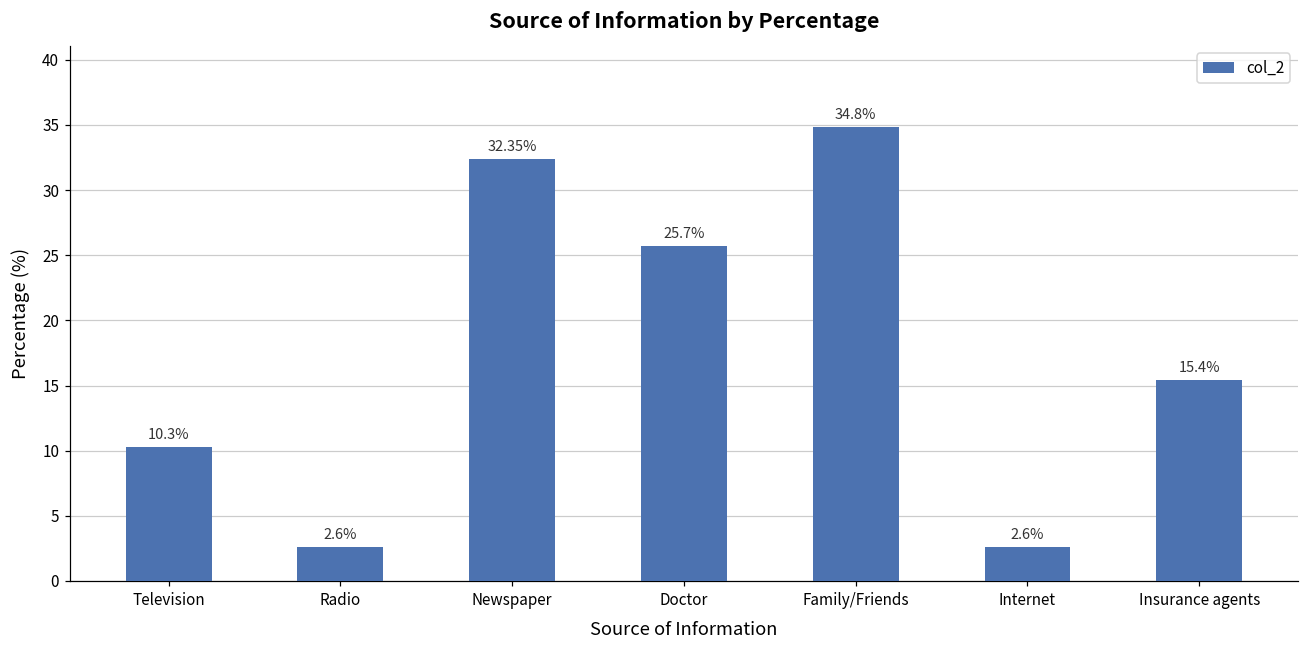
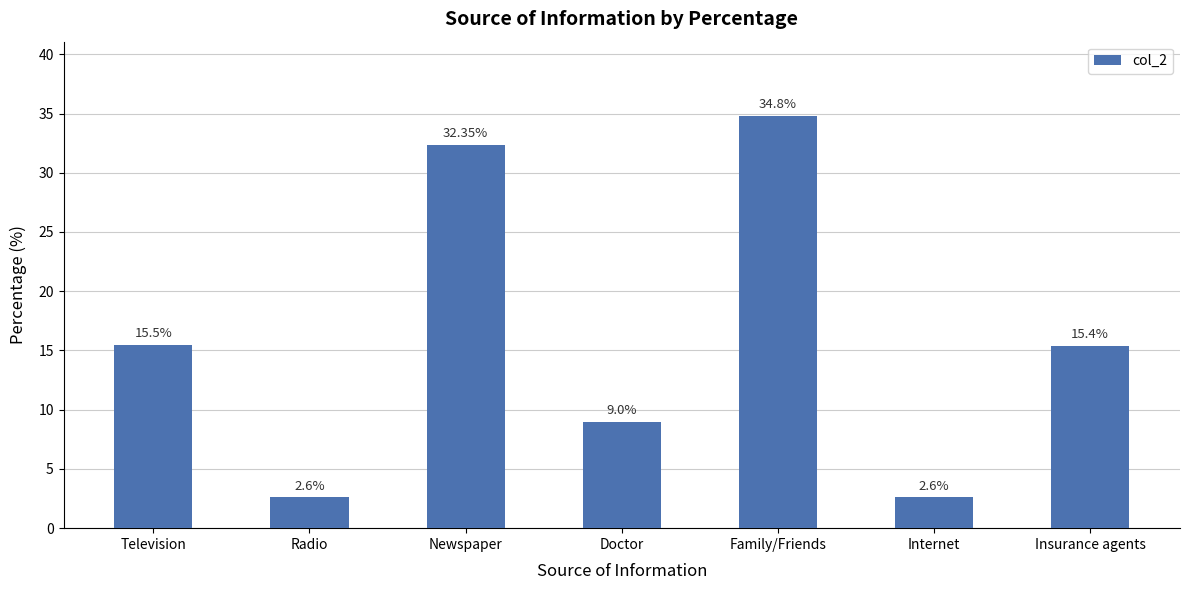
  {
-   "Television": "10.3%",
+   "Television": "15.5%",
    "Radio": "2.6%",
    "Newspaper": "32.35%",
-   "Doctor": "25.7%",
+   "Doctor": "9.0%",
    "Family/Friends": "34.8%",
    "Internet": "2.6%",
    "Insurance agents": "15.4%"
  }
